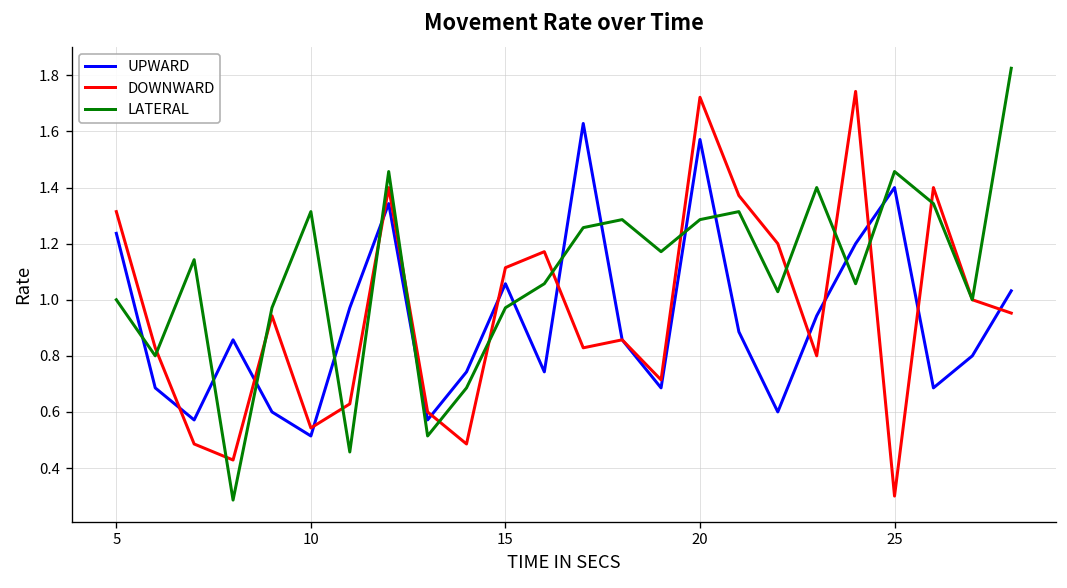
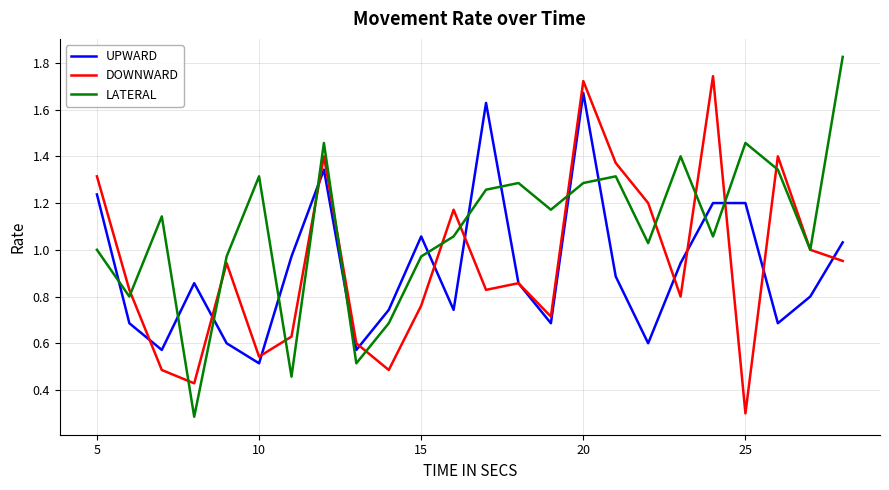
  {
    "UPWARD": {
      "5": 1.24,
      "10": 0.51,
      "15": 1.06,
-     "20": 1.57,
-     "25": 1.4
+     "20": 1.67,
+     "25": 1.2
    },
    "DOWNWARD": {
      "5": 1.31,
      "10": 0.54,
-     "15": 1.11,
+     "15": 0.76,
      "20": 1.72,
      "25": 0.30
    },
    "LATERAL": {
      "5": 1.00,
      "10": 1.31,
      "15": 0.97,
      "20": 1.29,
      "25": 1.46
    }
  }
